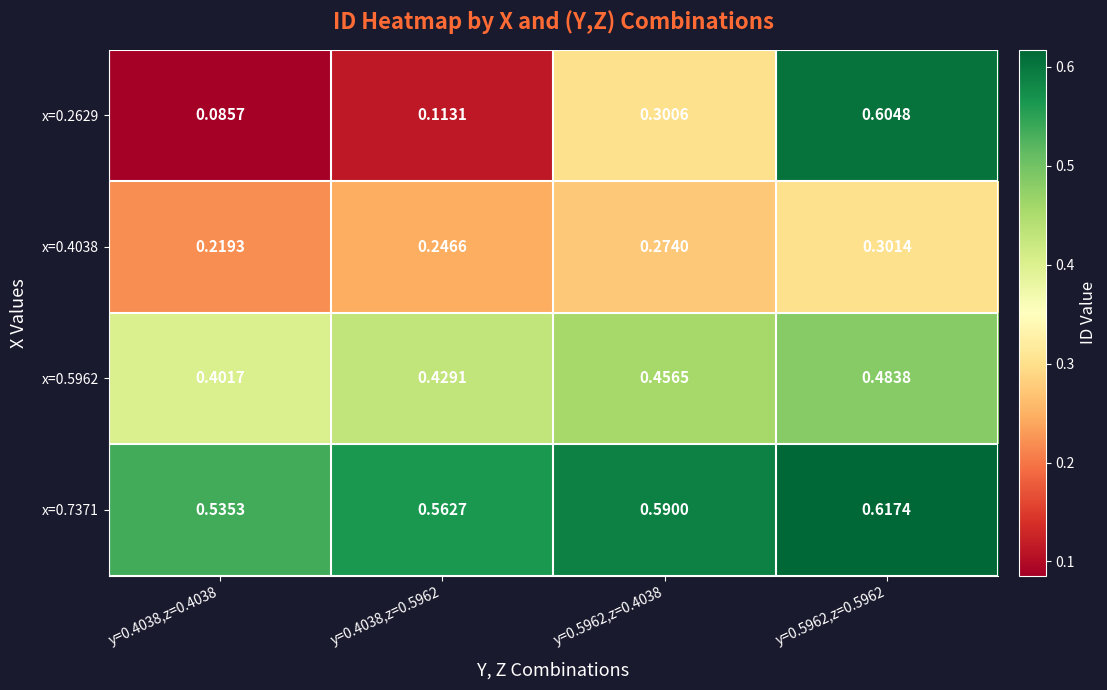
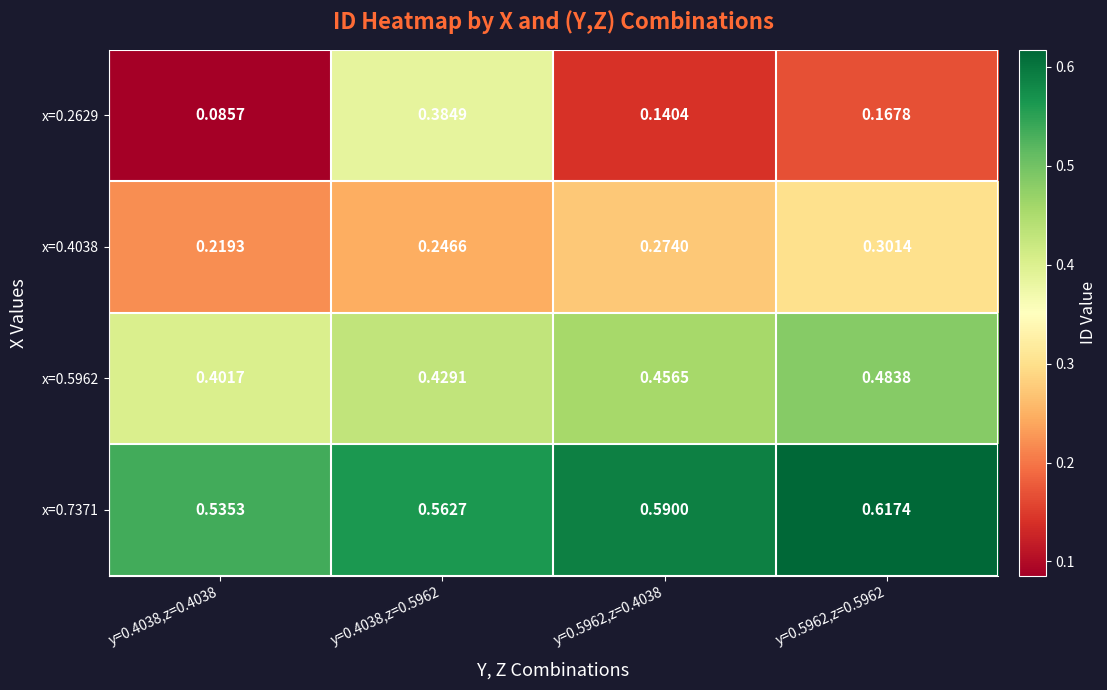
  {
    "x=0.2629": {
      "y=0.4038,z=0.4038": 0.0857,
-     "y=0.4038,z=0.5962": 0.1131,
-     "y=0.5962,z=0.4038": 0.3006,
-     "y=0.5962,z=0.5962": 0.6048
+     "y=0.4038,z=0.5962": 0.3849,
+     "y=0.5962,z=0.4038": 0.1404,
+     "y=0.5962,z=0.5962": 0.1678
    },
    "x=0.4038": {
      "y=0.4038,z=0.4038": 0.2193,
      "y=0.4038,z=0.5962": 0.2466,
      "y=0.5962,z=0.4038": 0.2740,
      "y=0.5962,z=0.5962": 0.3014
    },
    "x=0.5962": {
      "y=0.4038,z=0.4038": 0.4017,
      "y=0.4038,z=0.5962": 0.4291,
      "y=0.5962,z=0.4038": 0.4565,
      "y=0.5962,z=0.5962": 0.4838
    },
    "x=0.7371": {
      "y=0.4038,z=0.4038": 0.5353,
      "y=0.4038,z=0.5962": 0.5627,
      "y=0.5962,z=0.4038": 0.5900,
      "y=0.5962,z=0.5962": 0.6174
    }
  }
